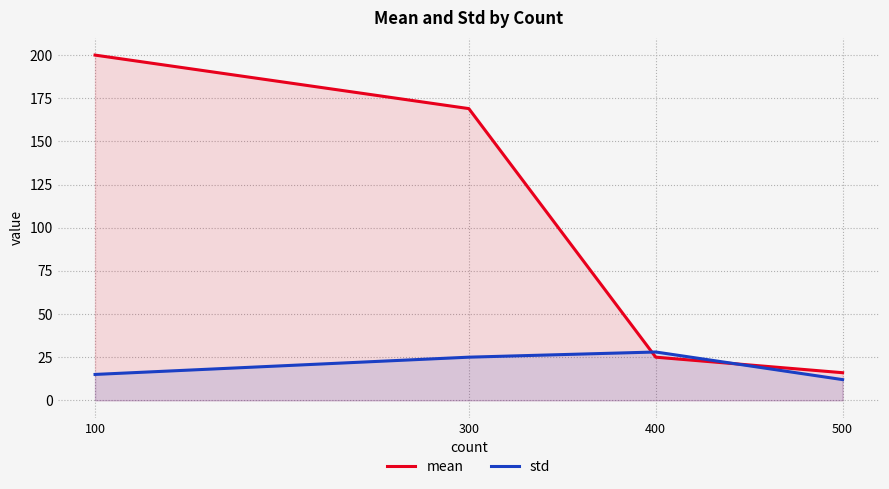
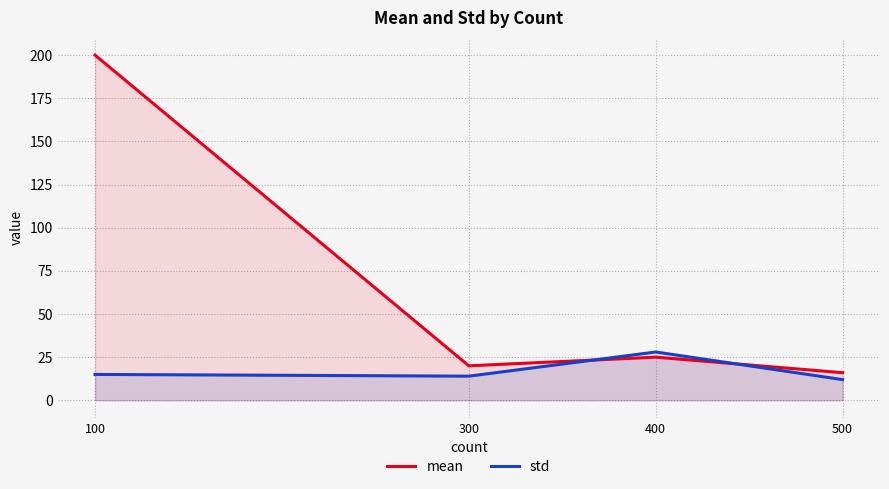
  {
    "mean": {
      "100": 200,
-     "300": 169,
+     "300": 20,
      "400": 25,
      "500": 16
    },
    "std": {
      "100": 15,
-     "300": 25,
+     "300": 14,
      "400": 28,
      "500": 12
    }
  }
